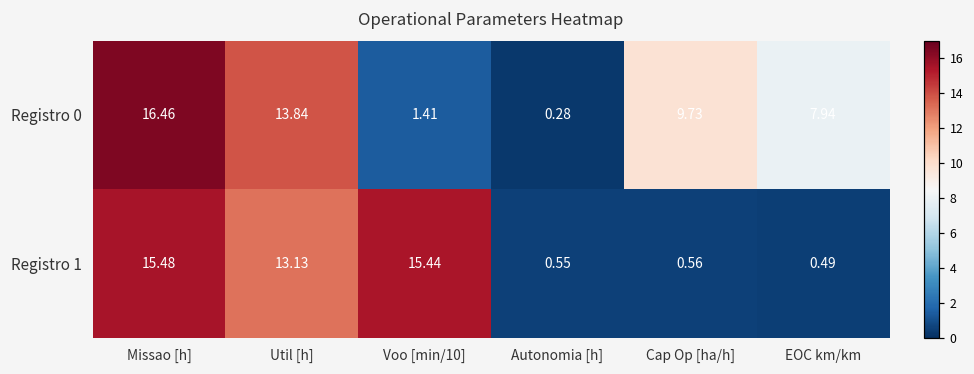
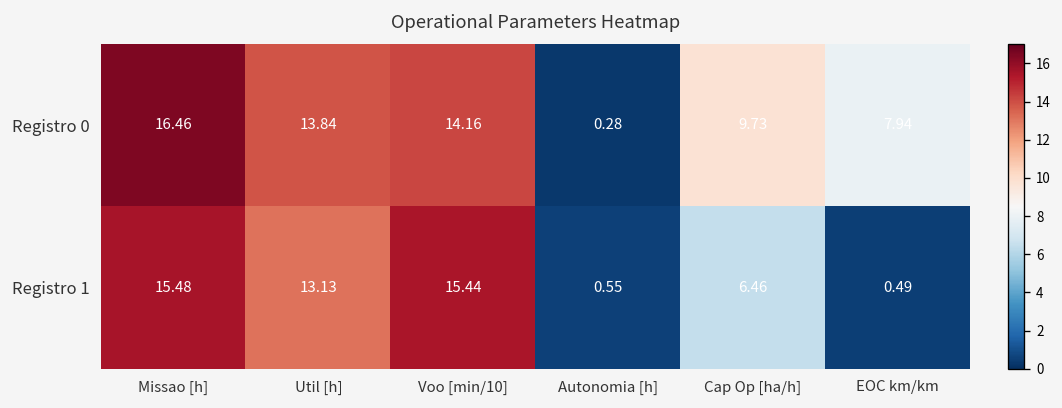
  {
    "Registro 0": {
      "Missao [h]": 16.46,
      "Util [h]": 13.84,
-     "Voo [min/10]": 1.41,
+     "Voo [min/10]": 14.16,
      "Autonomia [h]": 0.28
    },
    "Registro 1": {
      "Missao [h]": 15.48,
      "Util [h]": 13.13,
      "Voo [min/10]": 15.44,
      "Autonomia [h]": 0.55,
-     "Cap Op [ha/h]": 0.56,
+     "Cap Op [ha/h]": 6.46,
      "EOC km/km": 0.49
    }
  }
